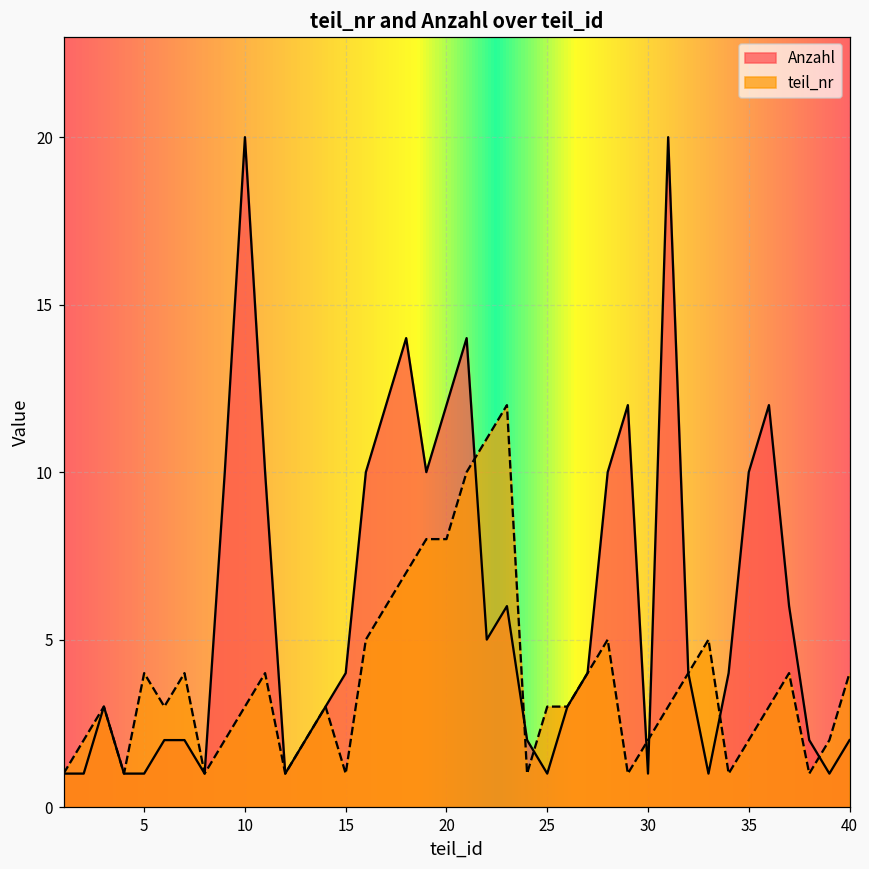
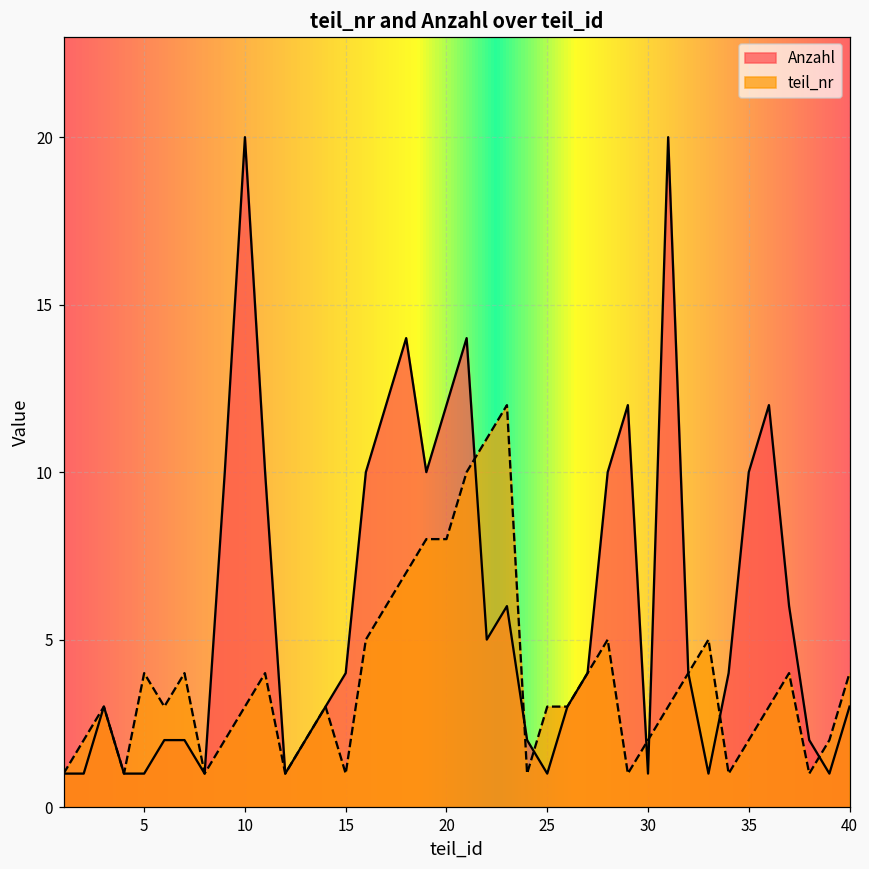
  {
    "Anzahl": {
      "5": 1,
      "10": 20,
      "15": 4,
      "20": 12,
      "25": 1,
      "30": 1,
      "35": 10,
-     "40": 2
+     "40": 3
    },
    "teil_nr": {
      "5": 4,
      "10": 3,
      "15": 1,
      "20": 8,
      "25": 3,
      "30": 2,
      "35": 2,
      "40": 4
    }
  }
